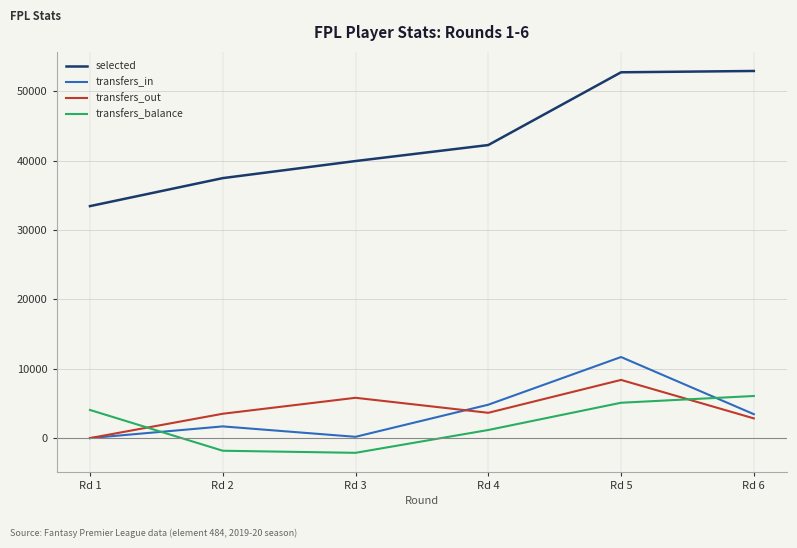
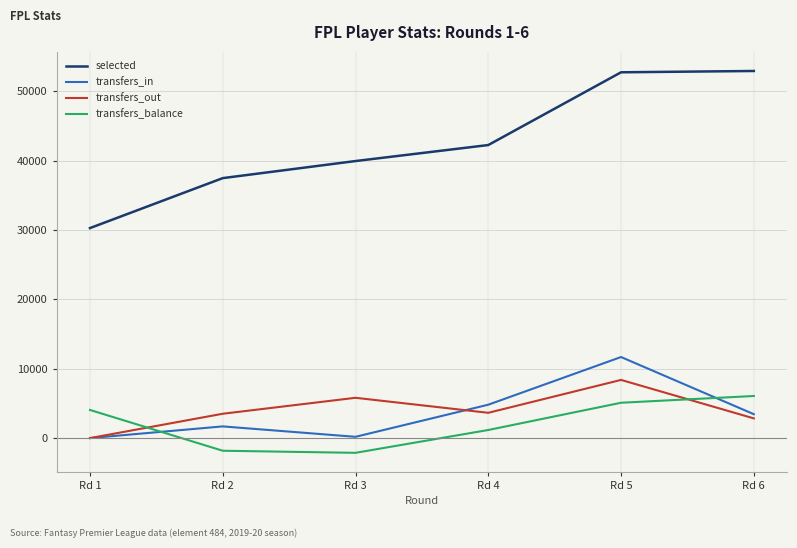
  {
    "selected": {
-     "Rd 1": 33000,
+     "Rd 1": 30000,
      "Rd 2": 37000,
      "Rd 3": 40000,
      "Rd 4": 42000,
      "Rd 5": 53000,
      "Rd 6": 53000
    },
    "transfers_in": {
      "Rd 2": 2000,
      "Rd 3": 0,
      "Rd 4": 5000,
      "Rd 5": 12000,
      "Rd 6": 3000
    },
    "transfers_out": {
      "Rd 2": 4000,
      "Rd 3": 6000,
      "Rd 4": 4000,
      "Rd 5": 8000,
      "Rd 6": 3000
    },
    "transfers_balance": {
      "Rd 1": 4000,
      "Rd 2": -2000,
      "Rd 3": -2000,
      "Rd 4": 1000,
      "Rd 5": 5000,
      "Rd 6": 6000
    }
  }
